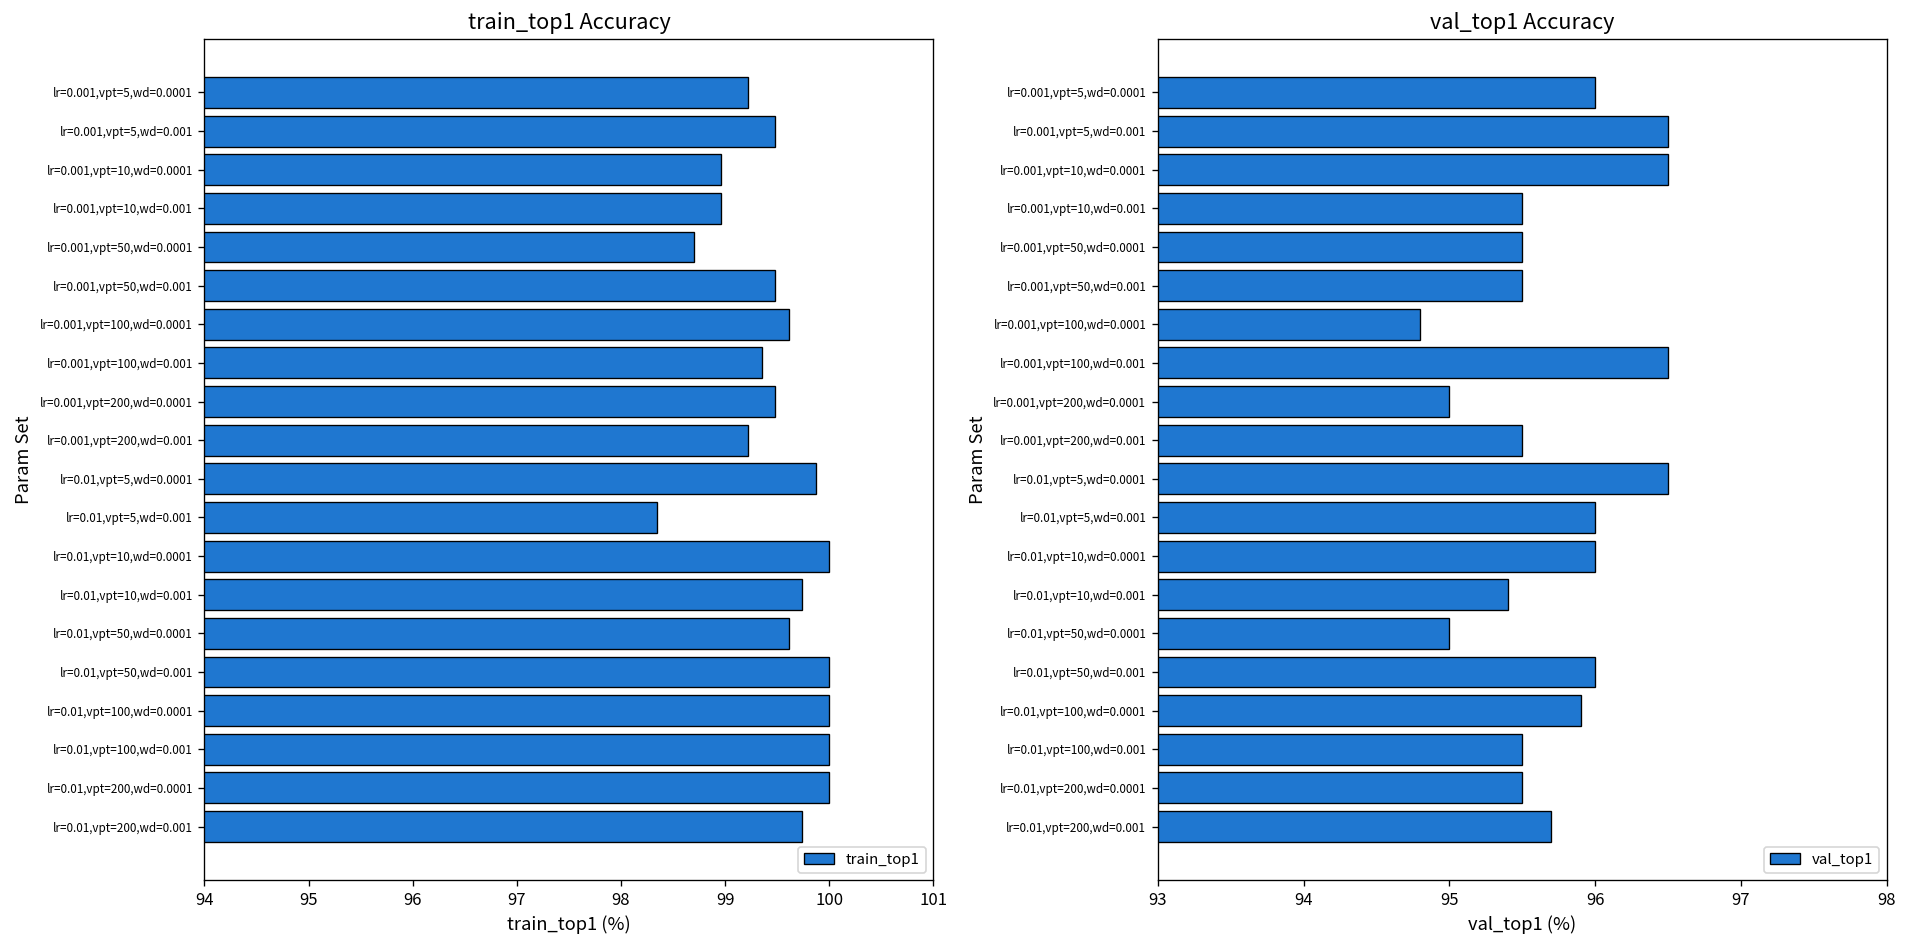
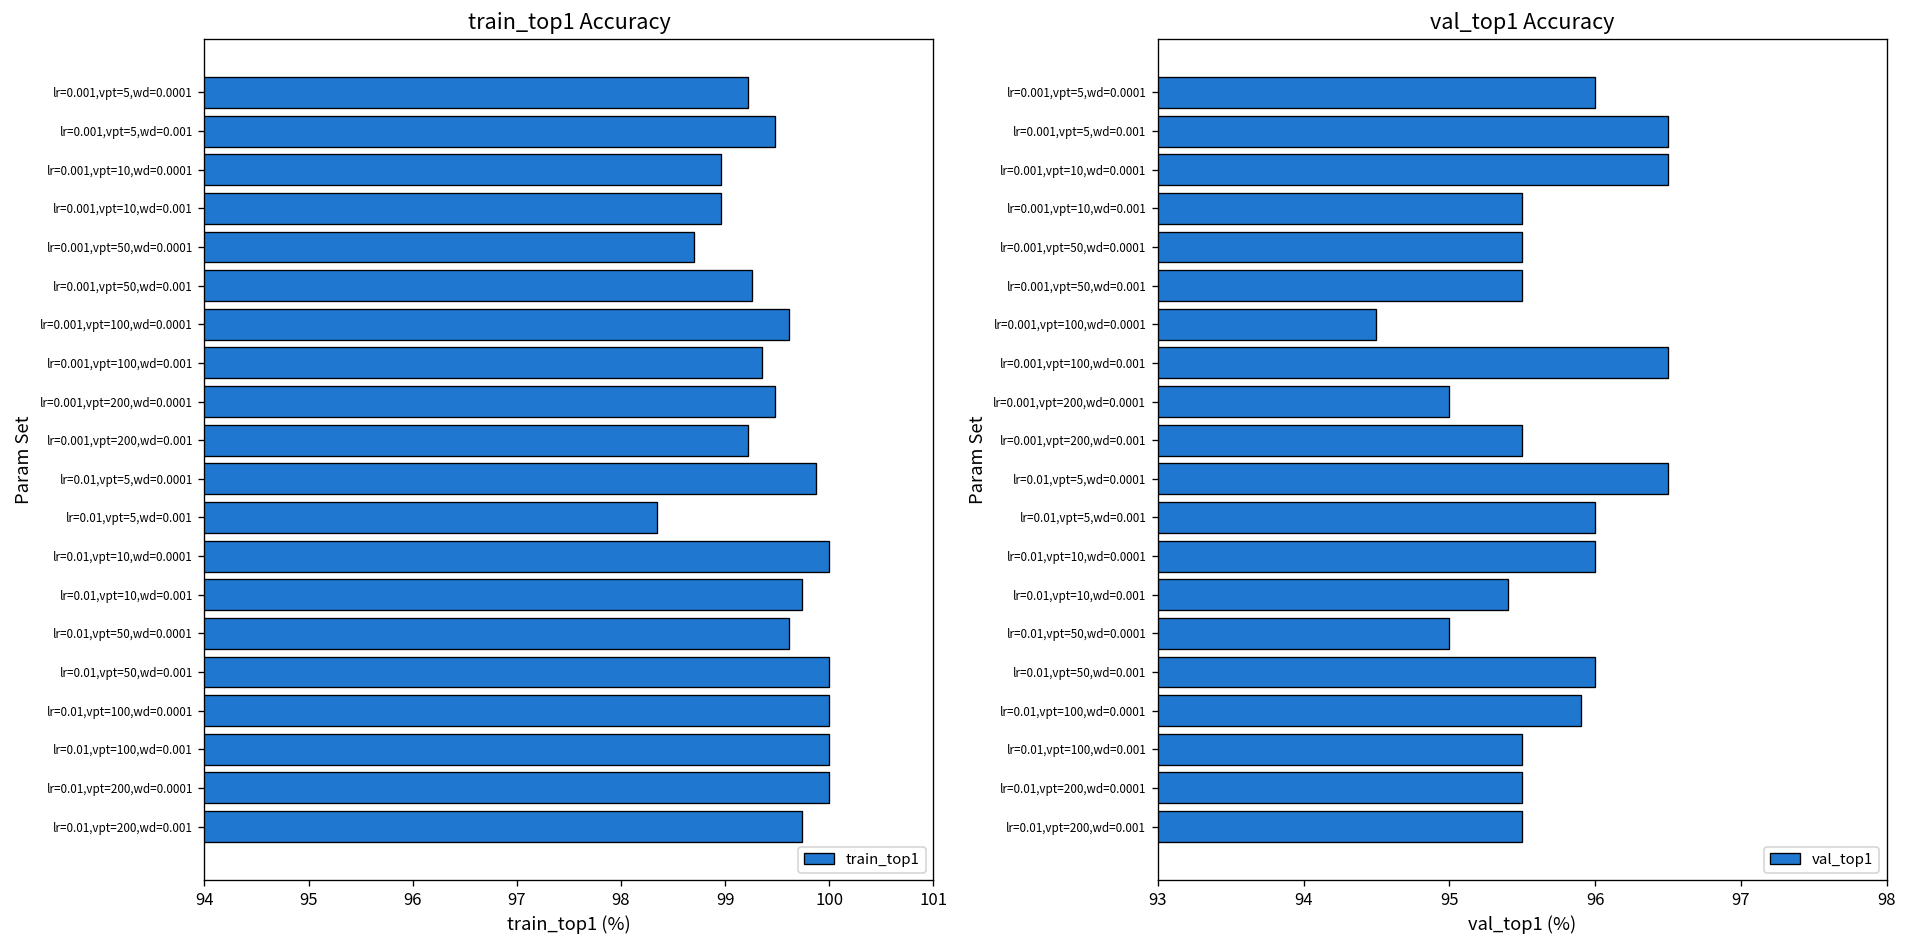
  {
    "train_top1 Accuracy": {
      "lr=0.001,vpt=5,wd=0.0001": 99.2,
      "lr=0.001,vpt=5,wd=0.001": 99.5,
      "lr=0.001,vpt=10,wd=0.0001": 99.0,
      "lr=0.001,vpt=10,wd=0.001": 99.0,
      "lr=0.001,vpt=50,wd=0.0001": 98.7,
-     "lr=0.001,vpt=50,wd=0.001": 99.5,
+     "lr=0.001,vpt=50,wd=0.001": 99.3,
      "lr=0.001,vpt=100,wd=0.0001": 99.6,
      "lr=0.001,vpt=100,wd=0.001": 99.4,
      "lr=0.001,vpt=200,wd=0.0001": 99.5,
      "lr=0.001,vpt=200,wd=0.001": 99.2,
      "lr=0.01,vpt=5,wd=0.0001": 99.9,
      "lr=0.01,vpt=5,wd=0.001": 98.4,
      "lr=0.01,vpt=10,wd=0.0001": 100.0,
      "lr=0.01,vpt=10,wd=0.001": 99.7,
      "lr=0.01,vpt=50,wd=0.0001": 99.6,
      "lr=0.01,vpt=50,wd=0.001": 100.0,
      "lr=0.01,vpt=100,wd=0.0001": 100.0,
      "lr=0.01,vpt=100,wd=0.001": 100.0,
      "lr=0.01,vpt=200,wd=0.0001": 100.0,
      "lr=0.01,vpt=200,wd=0.001": 99.7
    },
    "val_top1 Accuracy": {
      "lr=0.001,vpt=5,wd=0.0001": 96.0,
      "lr=0.001,vpt=5,wd=0.001": 96.5,
      "lr=0.001,vpt=10,wd=0.0001": 96.5,
      "lr=0.001,vpt=10,wd=0.001": 95.5,
      "lr=0.001,vpt=50,wd=0.0001": 95.5,
      "lr=0.001,vpt=50,wd=0.001": 95.5,
-     "lr=0.001,vpt=100,wd=0.0001": 94.8,
+     "lr=0.001,vpt=100,wd=0.0001": 94.5,
      "lr=0.001,vpt=100,wd=0.001": 96.5,
      "lr=0.001,vpt=200,wd=0.0001": 95.0,
      "lr=0.001,vpt=200,wd=0.001": 95.5,
      "lr=0.01,vpt=5,wd=0.0001": 96.5,
      "lr=0.01,vpt=5,wd=0.001": 96.0,
      "lr=0.01,vpt=10,wd=0.0001": 96.0,
      "lr=0.01,vpt=10,wd=0.001": 95.4,
      "lr=0.01,vpt=50,wd=0.0001": 95.0,
      "lr=0.01,vpt=50,wd=0.001": 96.0,
      "lr=0.01,vpt=100,wd=0.0001": 95.9,
      "lr=0.01,vpt=100,wd=0.001": 95.5,
      "lr=0.01,vpt=200,wd=0.0001": 95.5,
-     "lr=0.01,vpt=200,wd=0.001": 95.7
+     "lr=0.01,vpt=200,wd=0.001": 95.5
    }
  }
